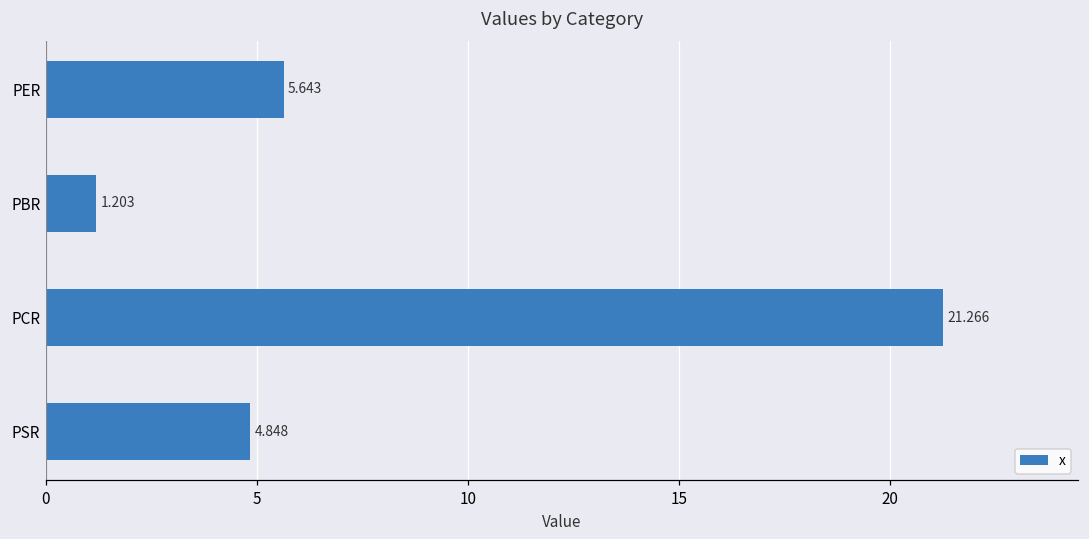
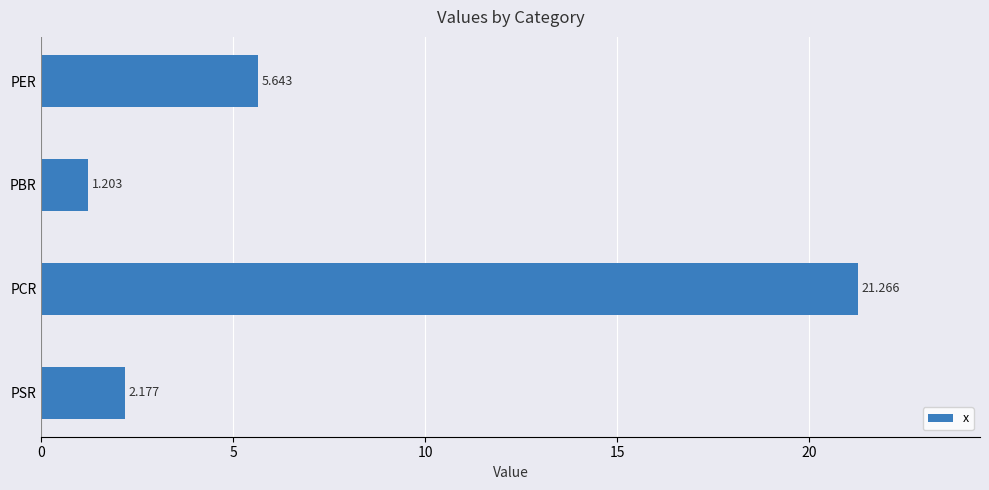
  {
    "PER": 5.643,
    "PBR": 1.203,
    "PCR": 21.266,
-   "PSR": 4.848
+   "PSR": 2.177
  }
